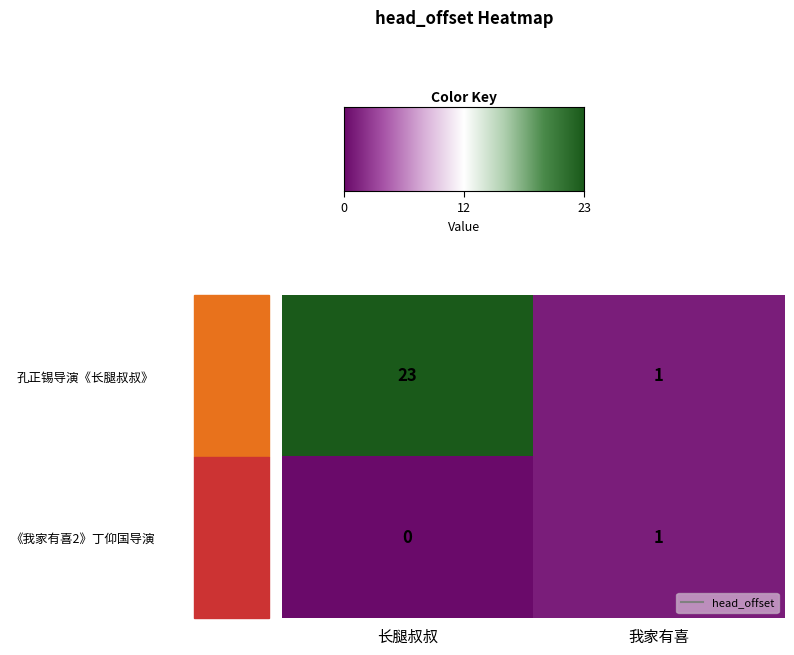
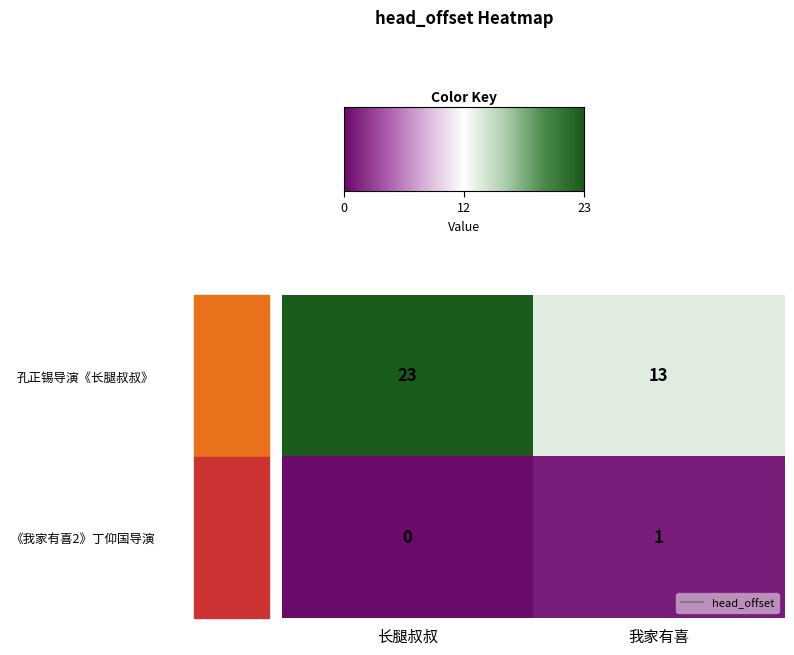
  {
    "孔正锡导演《长腿叔叔》": {
      "长腿叔叔": 23,
-     "我家有喜": 1
+     "我家有喜": 13
    },
    "《我家有喜2》丁仰国导演": {
      "长腿叔叔": 0,
      "我家有喜": 1
    }
  }
